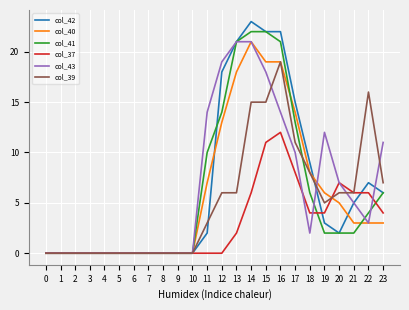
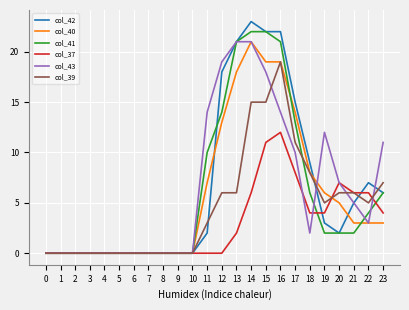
  {
    "col_42": {
      "11": 2,
      "12": 18,
      "14": 23,
      "16": 22,
      "17": 15,
      "18": 9,
      "19": 3,
      "22": 7
    },
    "col_40": {
      "11": 7,
      "12": 13,
      "13": 18,
      "15": 19,
      "17": 14,
      "19": 6,
      "20": 5,
      "21": 3,
      "23": 3
    },
    "col_41": {
      "11": 10,
      "12": 14,
      "14": 22,
      "16": 21,
      "17": 13,
      "18": 6,
      "19": 2,
      "21": 2,
      "22": 4
    },
    "col_37": {
      "11": 0,
      "12": 0,
      "13": 2,
      "14": 6,
      "15": 11,
      "16": 12,
      "17": 8,
      "18": 4,
      "19": 4,
      "22": 6,
      "23": 4
    },
    "col_43": {
      "11": 14,
      "12": 19,
      "15": 18,
      "16": 14,
      "17": 10,
      "18": 2,
      "19": 12,
      "23": 11
    },
    "col_39": {
      "11": 3,
      "12": 6,
      "13": 6,
      "14": 15,
      "15": 15,
      "17": 11,
      "19": 5,
      "20": 6,
-     "22": 16,
+     "22": 5,
      "23": 7
    }
  }
